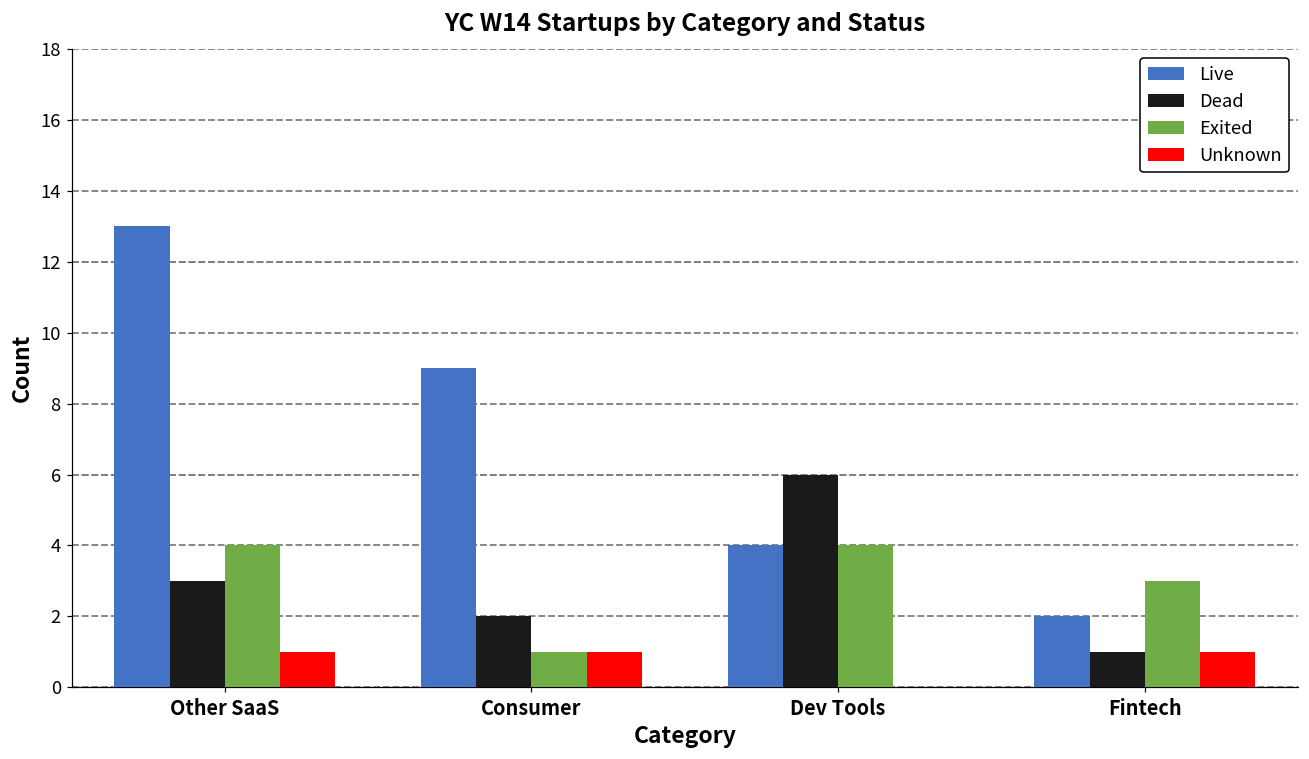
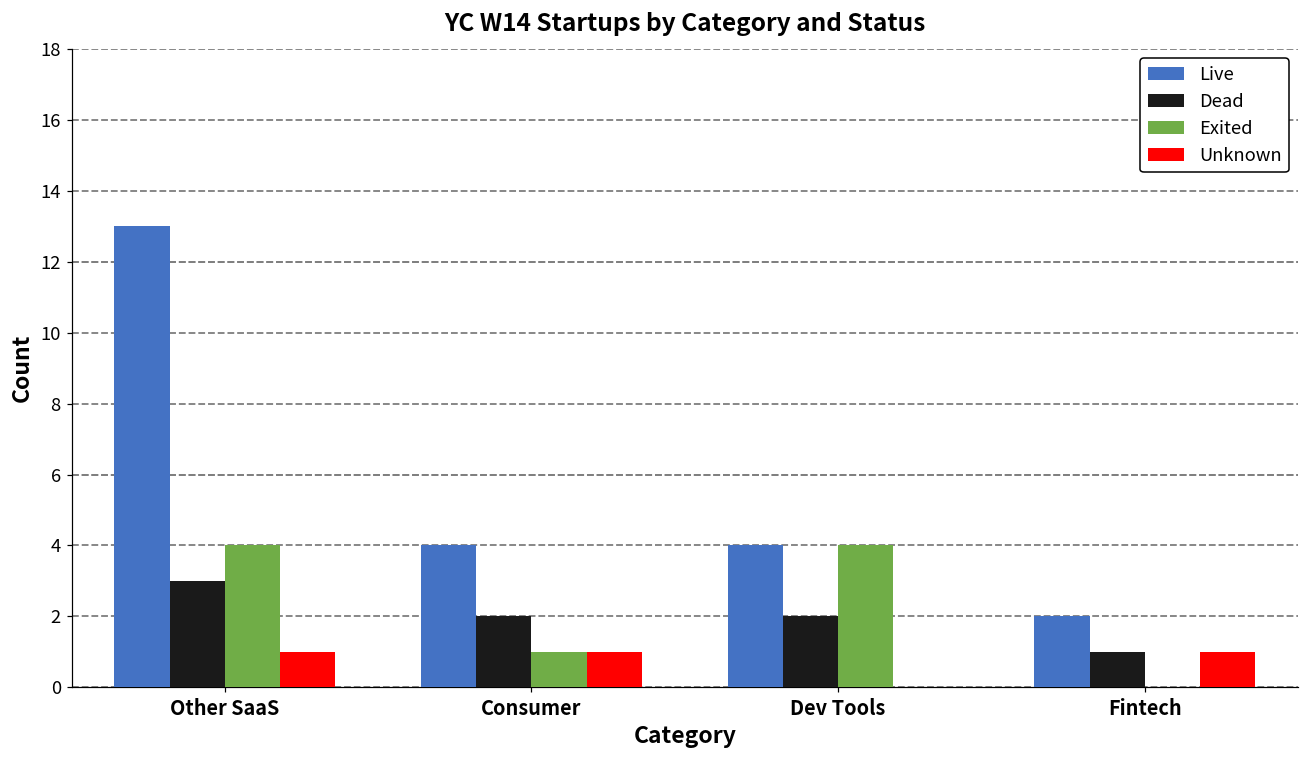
  {
    "Live": {
      "Other SaaS": 13,
-     "Consumer": 9,
+     "Consumer": 4,
      "Dev Tools": 4,
      "Fintech": 2
    },
    "Dead": {
      "Other SaaS": 3,
      "Consumer": 2,
-     "Dev Tools": 6,
+     "Dev Tools": 2,
      "Fintech": 1
    },
    "Exited": {
      "Other SaaS": 4,
      "Consumer": 1,
      "Dev Tools": 4,
-     "Fintech": 3
+     "Fintech": 0
    },
    "Unknown": {
      "Other SaaS": 1,
      "Consumer": 1,
      "Dev Tools": 0,
      "Fintech": 1
    }
  }
